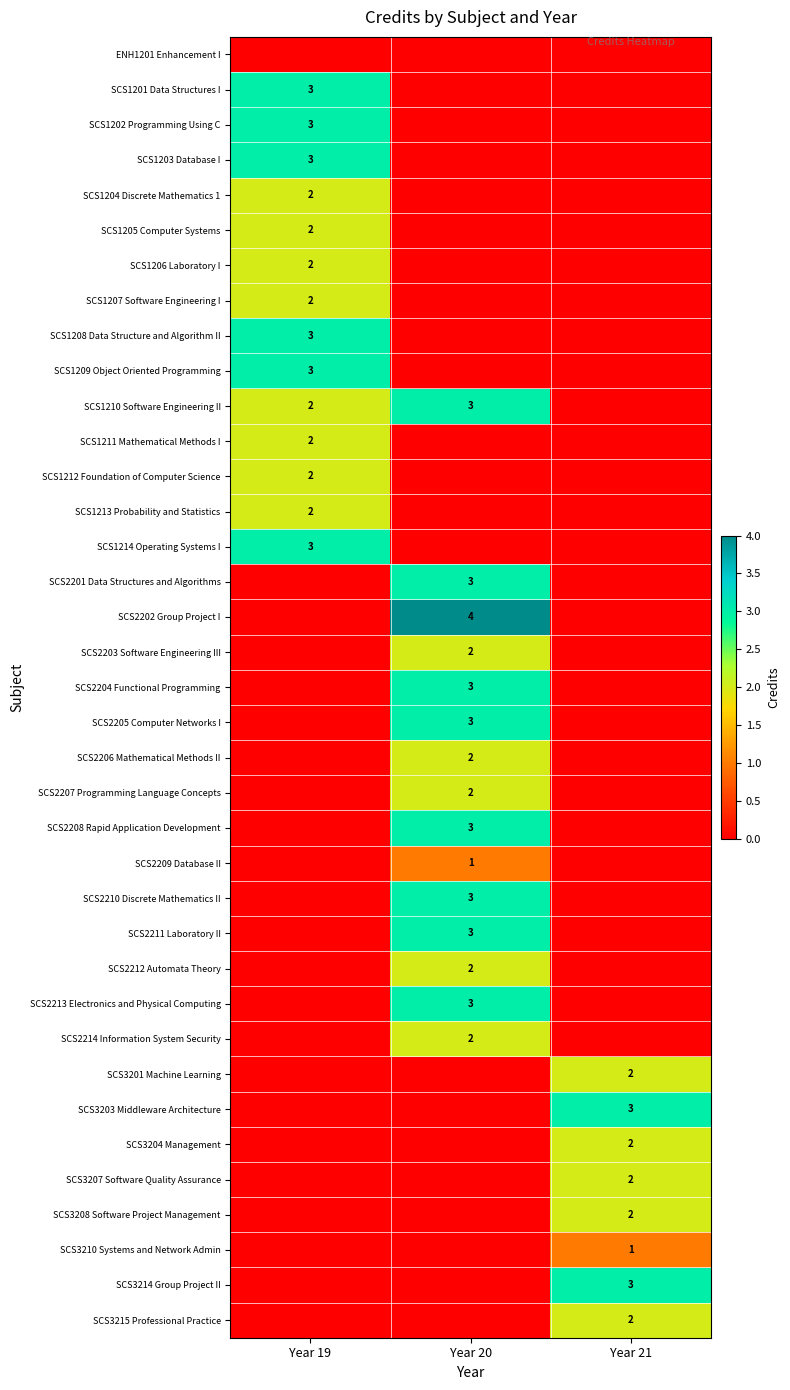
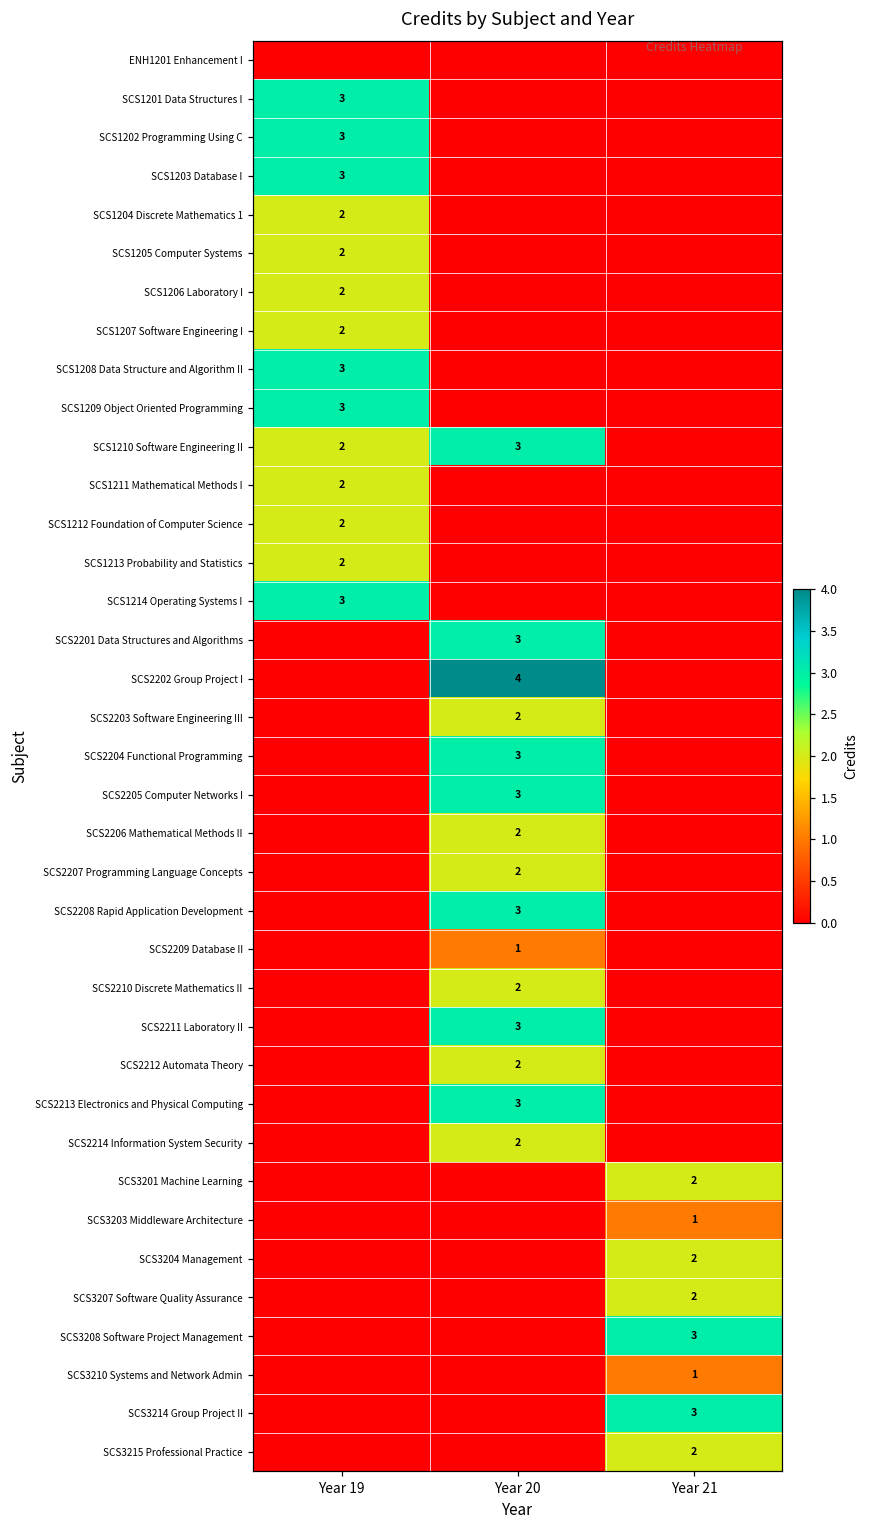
  {
    "SCS1201 Data Structures I": {
      "Year 19": 3
    },
    "SCS1202 Programming Using C": {
      "Year 19": 3
    },
    "SCS1203 Database I": {
      "Year 19": 3
    },
    "SCS1204 Discrete Mathematics 1": {
      "Year 19": 2
    },
    "SCS1205 Computer Systems": {
      "Year 19": 2
    },
    "SCS1206 Laboratory I": {
      "Year 19": 2
    },
    "SCS1207 Software Engineering I": {
      "Year 19": 2
    },
    "SCS1208 Data Structure and Algorithm II": {
      "Year 19": 3
    },
    "SCS1209 Object Oriented Programming": {
      "Year 19": 3
    },
    "SCS1210 Software Engineering II": {
      "Year 19": 2,
      "Year 20": 3
    },
    "SCS1211 Mathematical Methods I": {
      "Year 19": 2
    },
    "SCS1212 Foundation of Computer Science": {
      "Year 19": 2
    },
    "SCS1213 Probability and Statistics": {
      "Year 19": 2
    },
    "SCS1214 Operating Systems I": {
      "Year 19": 3
    },
    "SCS2201 Data Structures and Algorithms": {
      "Year 20": 3
    },
    "SCS2202 Group Project I": {
      "Year 20": 4
    },
    "SCS2203 Software Engineering III": {
      "Year 20": 2
    },
    "SCS2204 Functional Programming": {
      "Year 20": 3
    },
    "SCS2205 Computer Networks I": {
      "Year 20": 3
    },
    "SCS2206 Mathematical Methods II": {
      "Year 20": 2
    },
    "SCS2207 Programming Language Concepts": {
      "Year 20": 2
    },
    "SCS2208 Rapid Application Development": {
      "Year 20": 3
    },
    "SCS2209 Database II": {
      "Year 20": 1
    },
    "SCS2210 Discrete Mathematics II": {
-     "Year 20": 3
+     "Year 20": 2
    },
    "SCS2211 Laboratory II": {
      "Year 20": 3
    },
    "SCS2212 Automata Theory": {
      "Year 20": 2
    },
    "SCS2213 Electronics and Physical Computing": {
      "Year 20": 3
    },
    "SCS2214 Information System Security": {
      "Year 20": 2
    },
    "SCS3201 Machine Learning": {
      "Year 21": 2
    },
    "SCS3203 Middleware Architecture": {
-     "Year 21": 3
+     "Year 21": 1
    },
    "SCS3204 Management": {
      "Year 21": 2
    },
    "SCS3207 Software Quality Assurance": {
      "Year 21": 2
    },
    "SCS3208 Software Project Management": {
-     "Year 21": 2
+     "Year 21": 3
    },
    "SCS3210 Systems and Network Admin": {
      "Year 21": 1
    },
    "SCS3214 Group Project II": {
      "Year 21": 3
    },
    "SCS3215 Professional Practice": {
      "Year 21": 2
    }
  }
